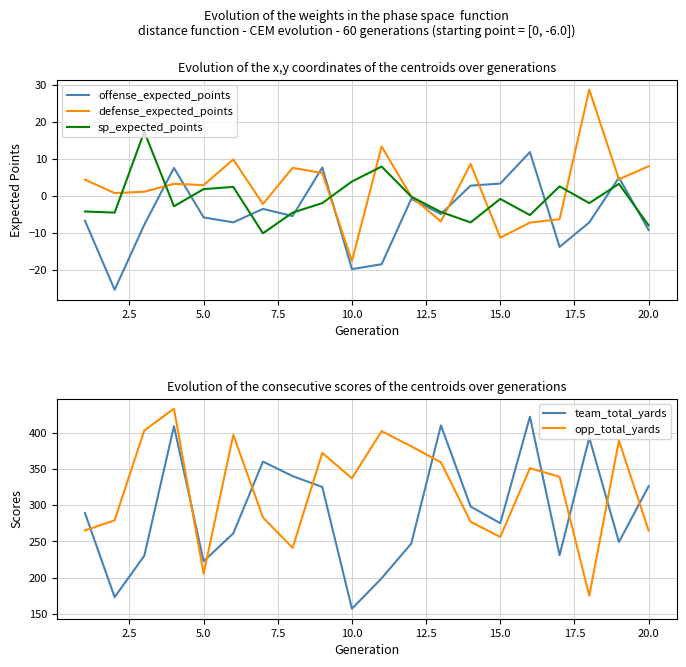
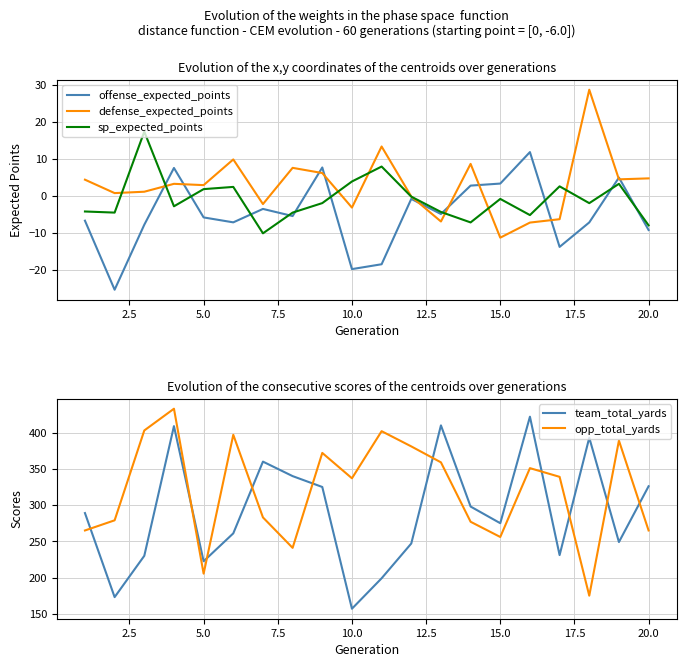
  {
    "Evolution of the x,y coordinates of the centroids over generations": {
      "offense_expected_points": {
        "5.0": -6,
        "10.0": -20,
        "15.0": 3,
        "20.0": -9
      },
      "defense_expected_points": {
        "5.0": 3,
-       "10.0": -18,
+       "10.0": -3,
        "15.0": -11,
-       "20.0": 8
+       "20.0": 5
      },
      "sp_expected_points": {
        "5.0": 2,
        "10.0": 4,
        "15.0": -1,
        "20.0": -8
      }
    },
    "Evolution of the consecutive scores of the centroids over generations": {
      "team_total_yards": {
        "5.0": 220,
        "10.0": 160,
        "15.0": 280,
        "20.0": 330
      },
      "opp_total_yards": {
        "5.0": 210,
        "10.0": 340,
        "15.0": 260,
        "20.0": 270
      }
    }
  }
